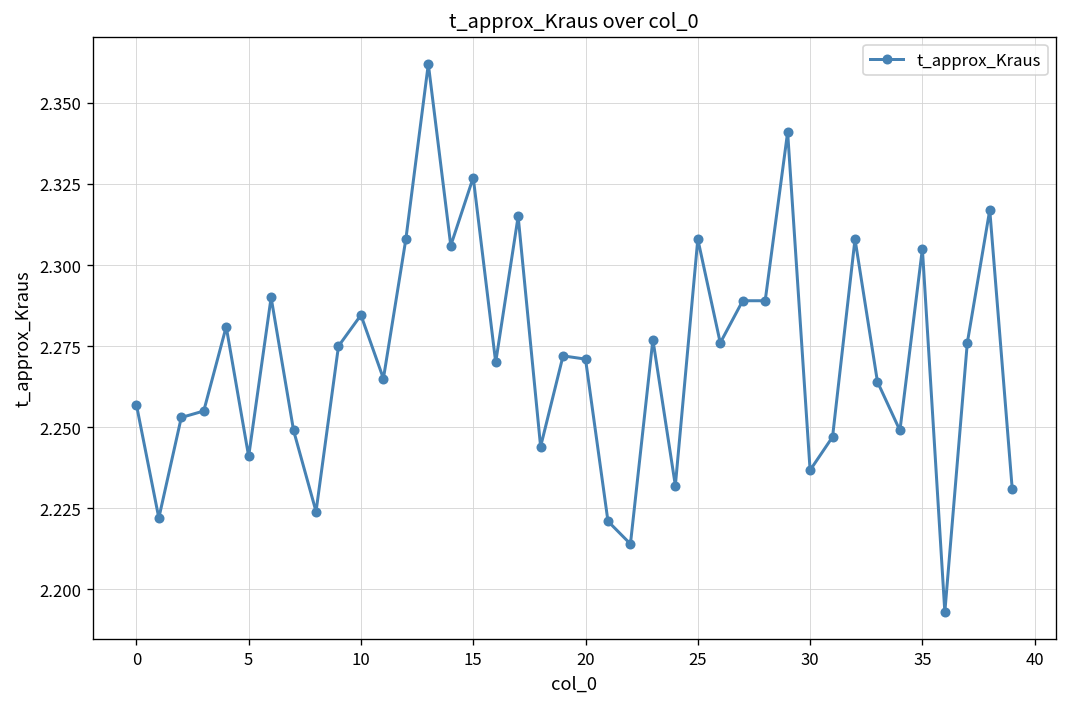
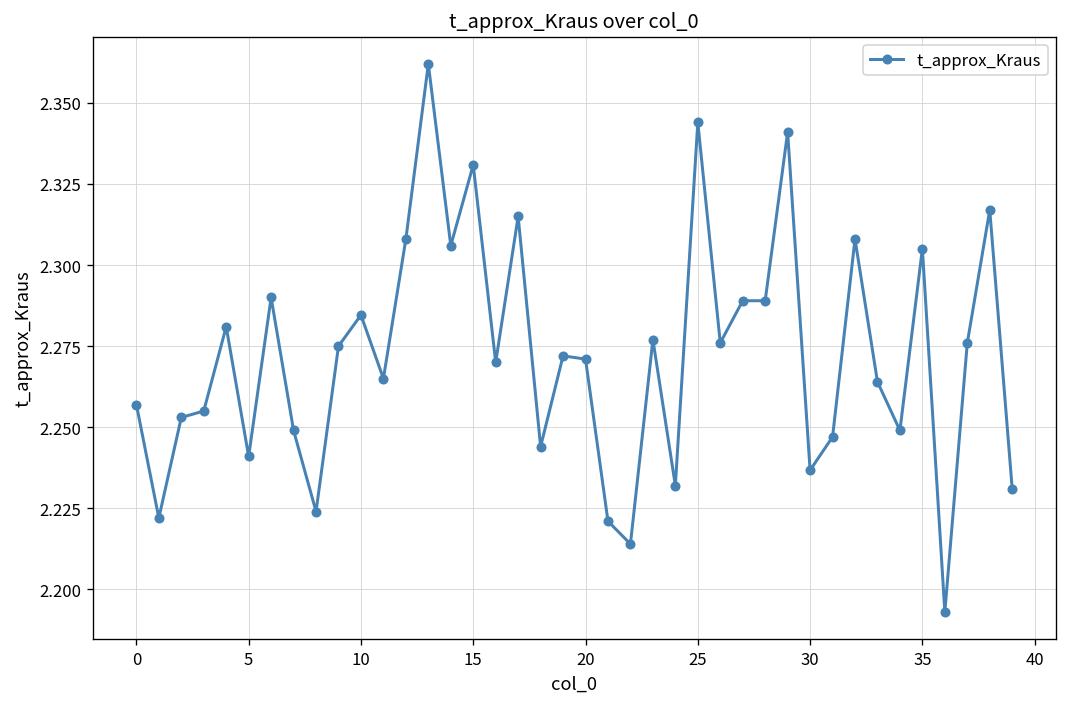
  {
    "0": 2.257,
    "5": 2.241,
    "10": 2.285,
-   "15": 2.327,
+   "15": 2.331,
    "20": 2.271,
-   "25": 2.308,
+   "25": 2.344,
    "30": 2.237,
    "35": 2.305
  }
